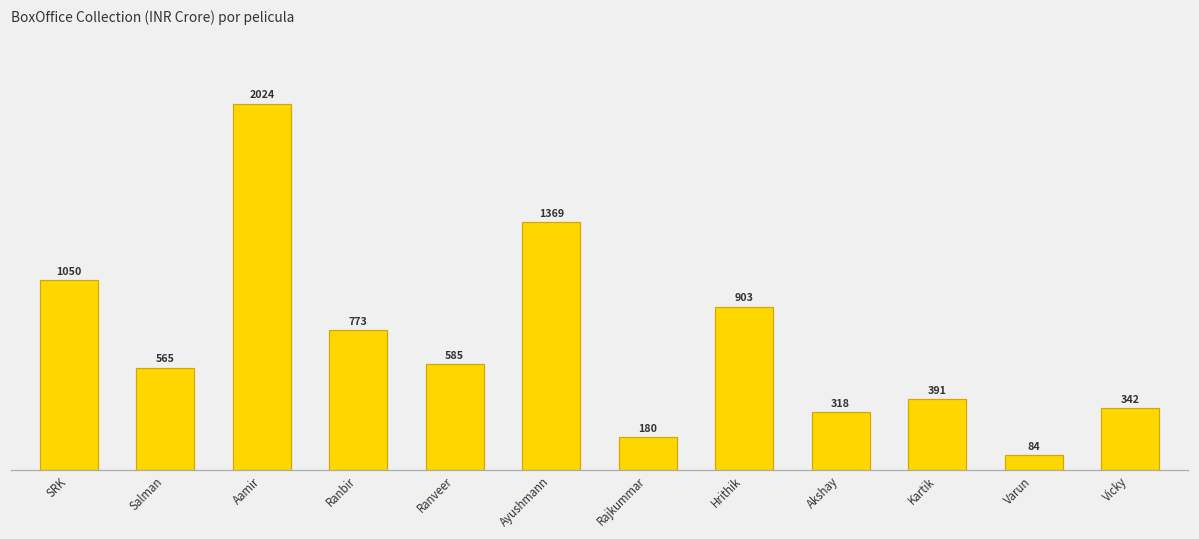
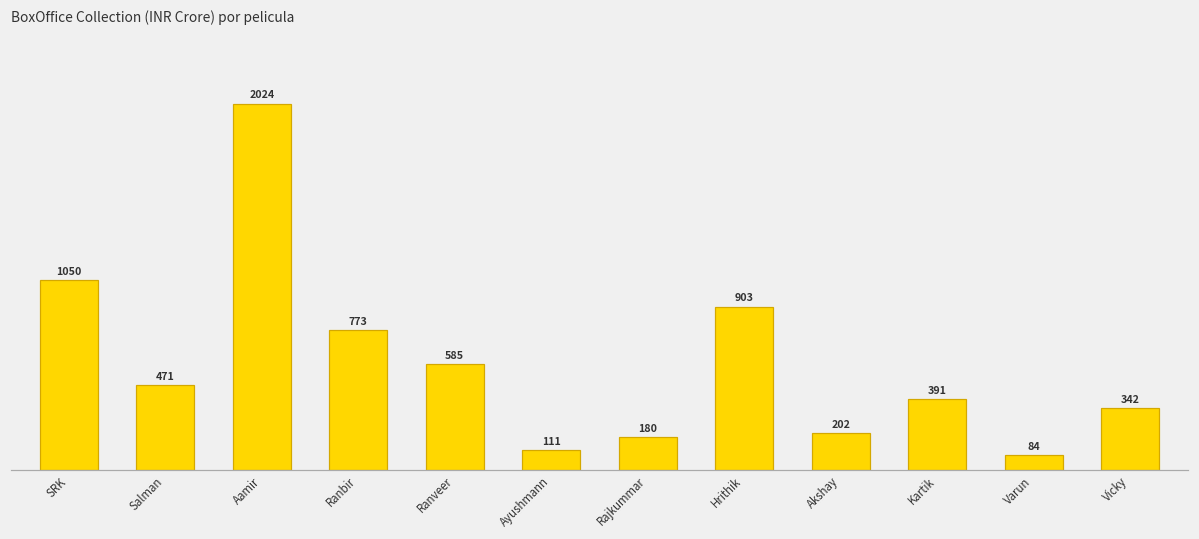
  {
    "SRK": 1050,
-   "Salman": 565,
+   "Salman": 471,
    "Aamir": 2024,
    "Ranbir": 773,
    "Ranveer": 585,
-   "Ayushmann": 1369,
+   "Ayushmann": 111,
    "Rajkummar": 180,
    "Hrithik": 903,
-   "Akshay": 318,
+   "Akshay": 202,
    "Kartik": 391,
    "Varun": 84,
    "Vicky": 342
  }
